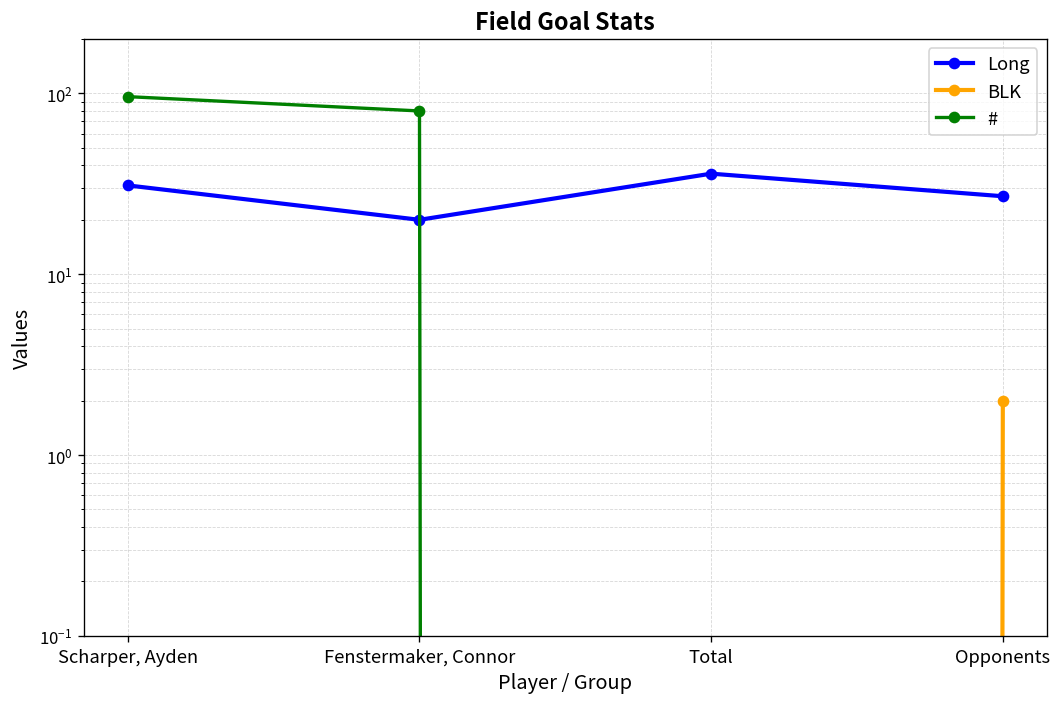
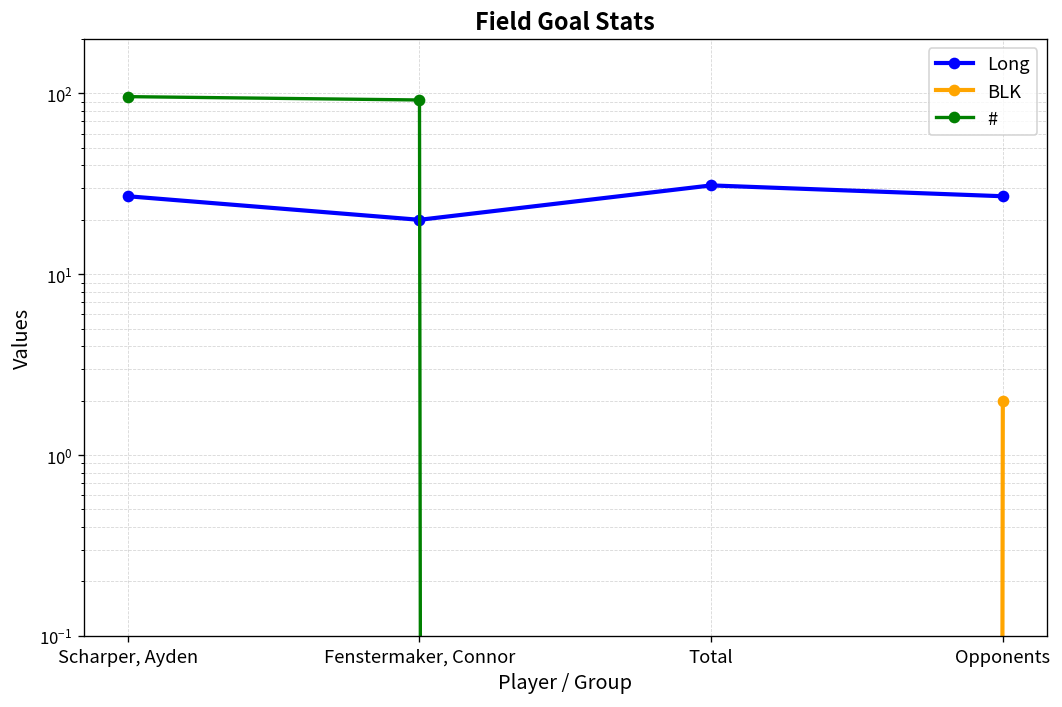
  {
    "Long": {
-     "Scharper, Ayden": 31,
+     "Scharper, Ayden": 27,
      "Fenstermaker, Connor": 20,
-     "Total": 36,
+     "Total": 31,
      "Opponents": 27
    },
    "BLK": {
      "Opponents": 2
    },
    "#": {
      "Scharper, Ayden": 100,
-     "Fenstermaker, Connor": 80
+     "Fenstermaker, Connor": 90
    }
  }
